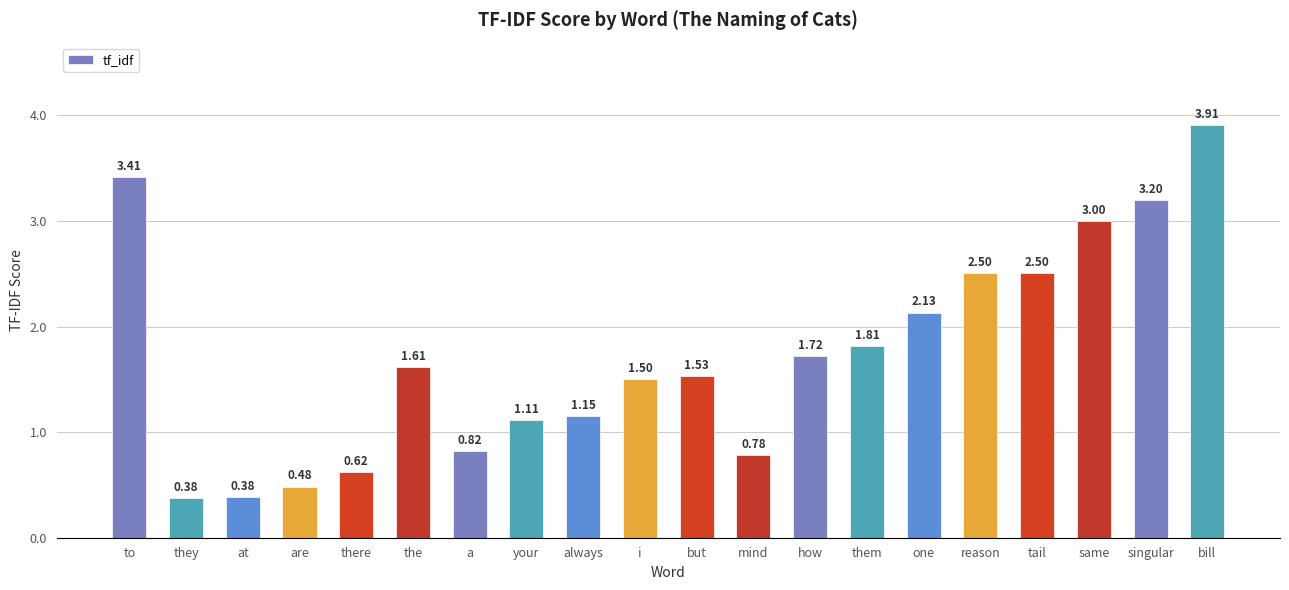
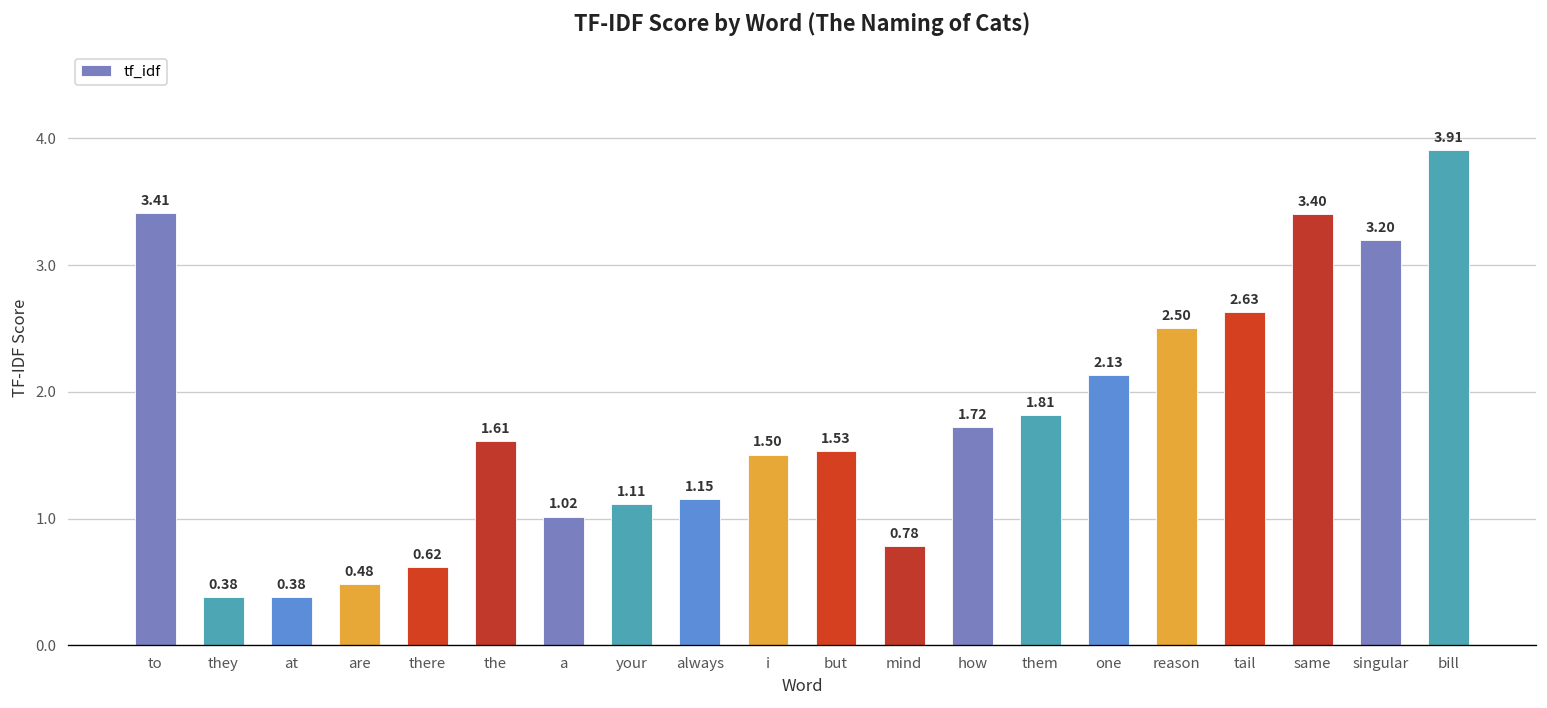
  {
    "to": 3.41,
    "they": 0.38,
    "at": 0.38,
    "are": 0.48,
    "there": 0.62,
    "the": 1.61,
-   "a": 0.82,
+   "a": 1.02,
    "your": 1.11,
    "always": 1.15,
    "i": 1.50,
    "but": 1.53,
    "mind": 0.78,
    "how": 1.72,
    "them": 1.81,
    "one": 2.13,
    "reason": 2.50,
-   "tail": 2.50,
-   "same": 3.00,
+   "tail": 2.63,
+   "same": 3.40,
    "singular": 3.20,
    "bill": 3.91
  }
